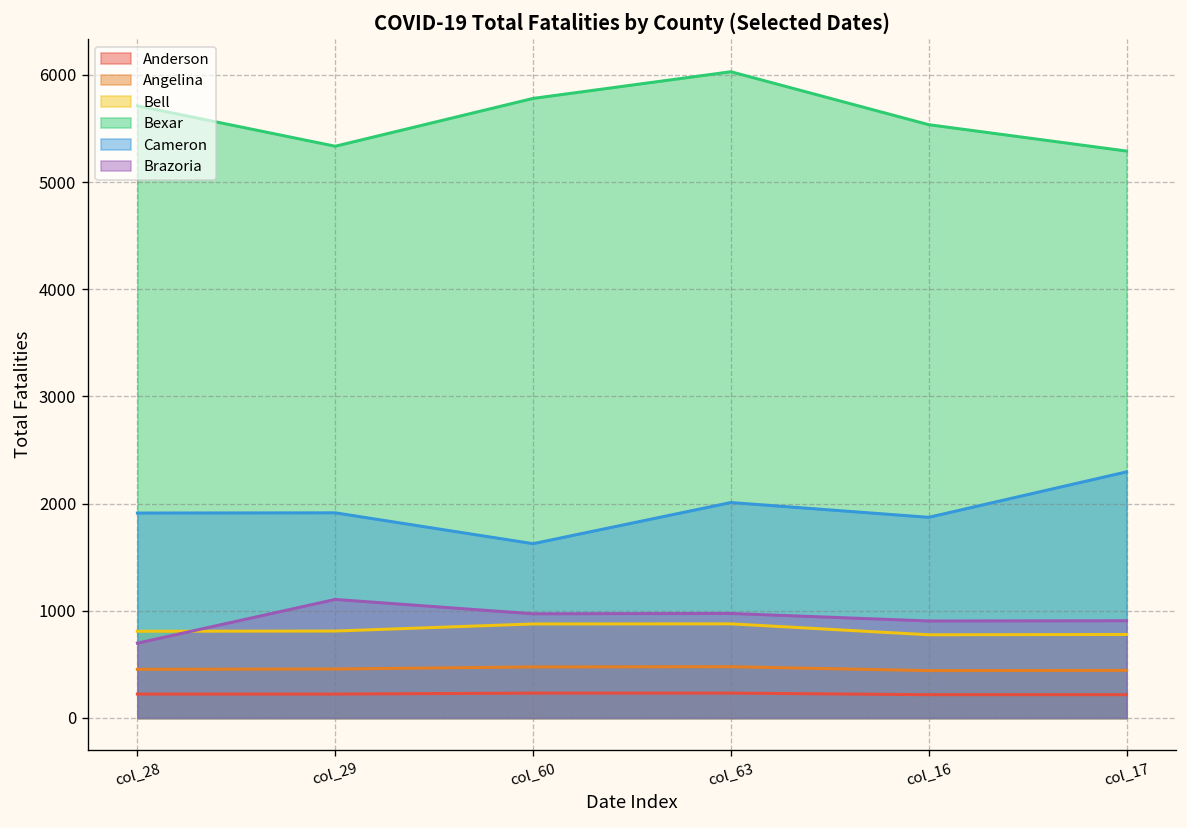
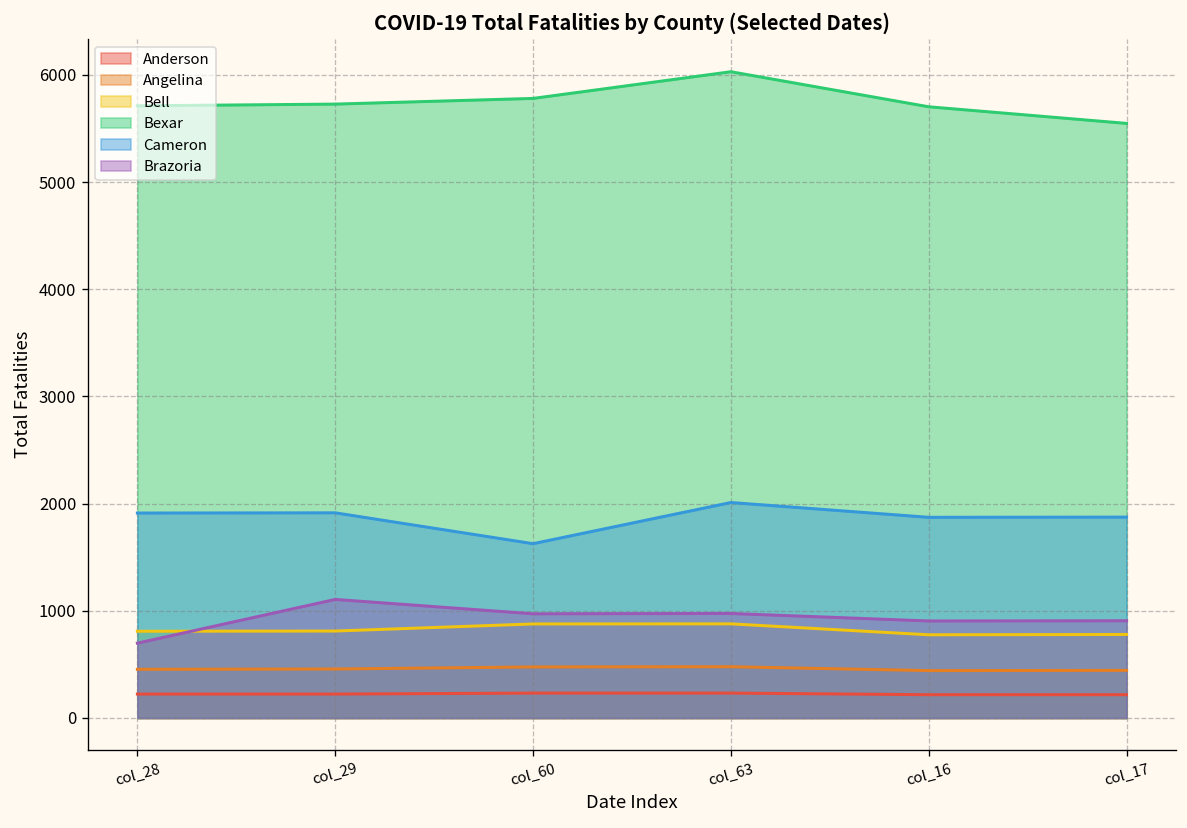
  {
    "Bexar": {
-     "col_29": 5300,
+     "col_29": 5700,
      "col_60": 5800,
      "col_63": 6000,
-     "col_16": 5500,
-     "col_17": 5300
+     "col_16": 5700,
+     "col_17": 5500
    },
    "Cameron": {
      "col_28": 1900,
      "col_29": 1900,
      "col_60": 1600,
      "col_63": 2000,
      "col_16": 1900,
-     "col_17": 2300
+     "col_17": 1900
    },
    "Brazoria": {
      "col_28": 700,
      "col_29": 1100,
      "col_60": 1000,
      "col_63": 1000,
      "col_16": 900,
      "col_17": 900
    }
  }
